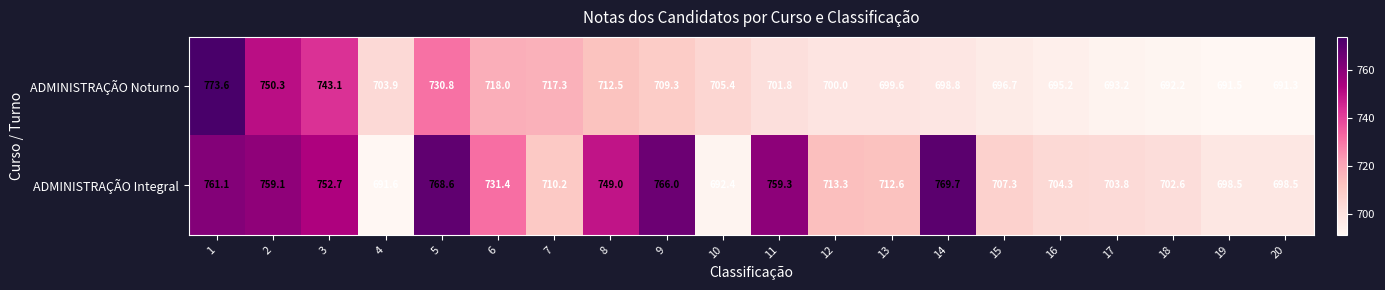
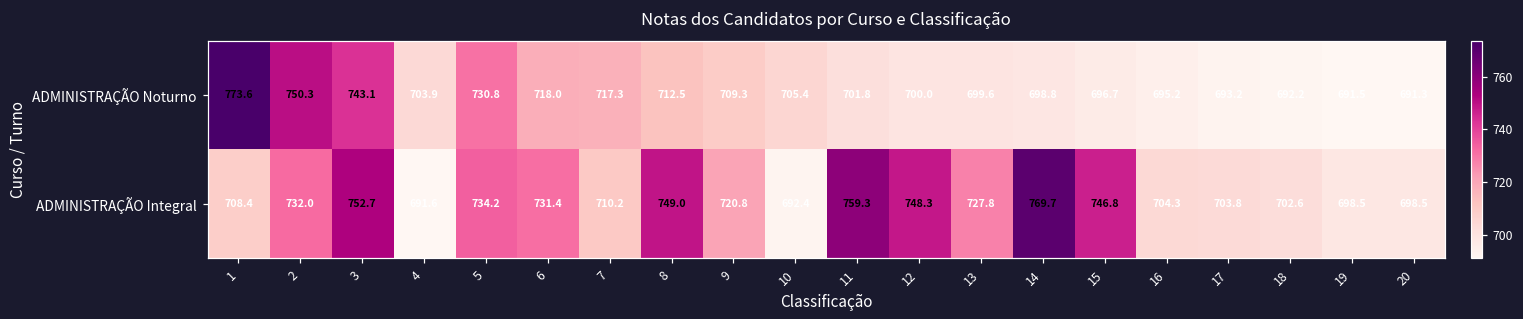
  {
    "ADMINISTRAÇÃO Noturno": {
      "1": 773.6,
      "2": 750.3,
      "3": 743.1,
      "5": 730.8,
      "6": 718.0,
      "7": 717.3,
      "8": 712.5,
      "9": 709.3
    },
    "ADMINISTRAÇÃO Integral": {
-     "1": 761.1,
-     "2": 759.1,
+     "1": 708.4,
+     "2": 732.0,
      "3": 752.7,
-     "5": 768.6,
+     "5": 734.2,
      "6": 731.4,
      "7": 710.2,
      "8": 749.0,
-     "9": 766.0,
+     "9": 720.8,
      "11": 759.3,
-     "12": 713.3,
-     "13": 712.6,
+     "12": 748.3,
+     "13": 727.8,
      "14": 769.7,
-     "15": 707.3
+     "15": 746.8
    }
  }
